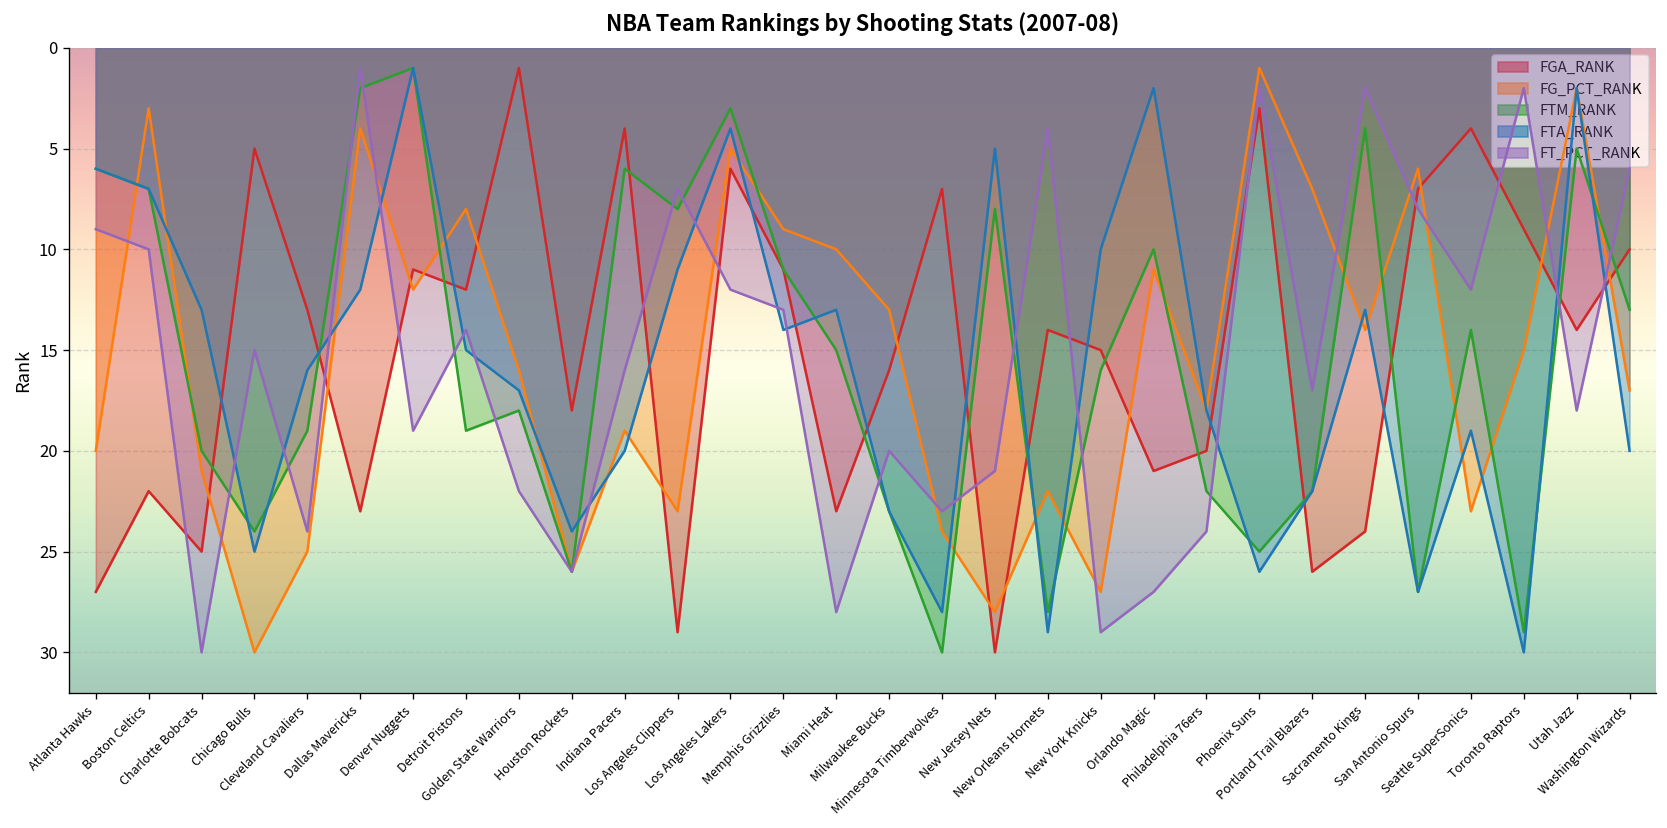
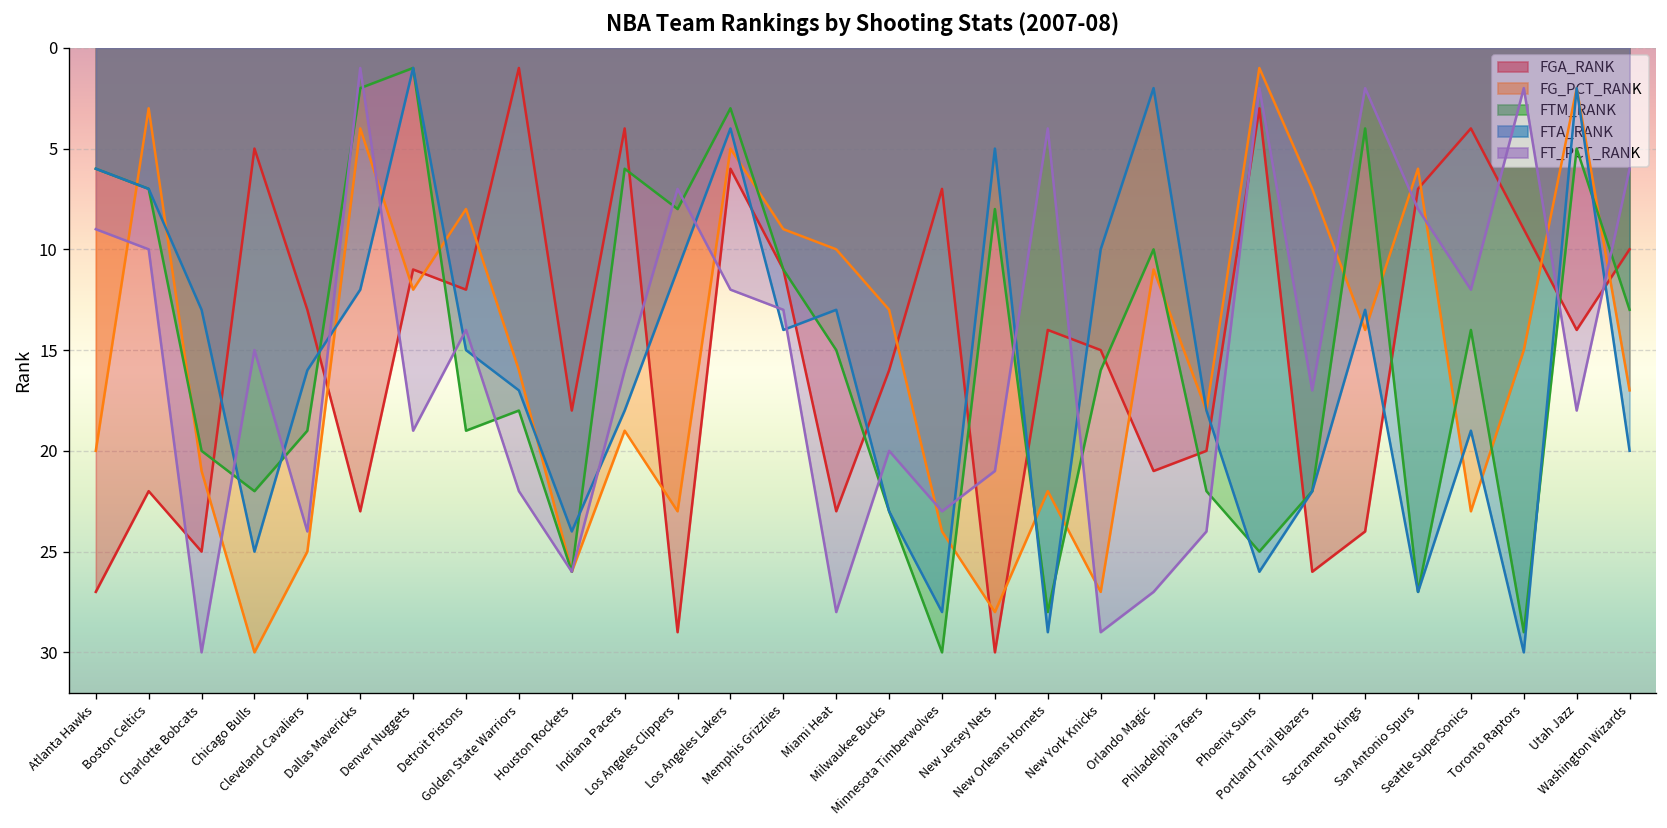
  {
    "FTM_RANK": {
      "Charlotte Bobcats": 20,
-     "Chicago Bulls": 24,
+     "Chicago Bulls": 22,
      "Cleveland Cavaliers": 19,
      "Dallas Mavericks": 2,
      "Detroit Pistons": 19,
      "Golden State Warriors": 18,
      "Indiana Pacers": 6,
      "Los Angeles Clippers": 8,
      "Los Angeles Lakers": 3,
      "Miami Heat": 15,
      "Minnesota Timberwolves": 30,
      "New Jersey Nets": 8,
      "New Orleans Hornets": 28,
      "New York Knicks": 16,
      "Orlando Magic": 10,
      "Philadelphia 76ers": 22,
      "Phoenix Suns": 25,
      "Sacramento Kings": 4,
      "Seattle SuperSonics": 14,
      "Toronto Raptors": 29,
      "Washington Wizards": 13
    },
    "FTA_RANK": {
      "Charlotte Bobcats": 13,
      "Chicago Bulls": 25,
      "Cleveland Cavaliers": 16,
      "Dallas Mavericks": 12,
      "Detroit Pistons": 15,
      "Golden State Warriors": 17,
      "Houston Rockets": 24,
-     "Indiana Pacers": 20,
+     "Indiana Pacers": 18,
      "Los Angeles Clippers": 11,
      "Los Angeles Lakers": 4,
      "Memphis Grizzlies": 14,
      "Miami Heat": 13,
      "Minnesota Timberwolves": 28,
      "New Jersey Nets": 5,
      "New Orleans Hornets": 29,
      "New York Knicks": 10,
      "Orlando Magic": 2,
      "Phoenix Suns": 26,
      "Sacramento Kings": 13,
      "Seattle SuperSonics": 19,
      "Toronto Raptors": 30,
      "Washington Wizards": 20
    },
    "FT_PCT_RANK": {
      "Atlanta Hawks": 9,
      "Boston Celtics": 10,
      "Charlotte Bobcats": 30,
      "Chicago Bulls": 15,
      "Cleveland Cavaliers": 24,
      "Dallas Mavericks": 1,
      "Denver Nuggets": 19,
      "Detroit Pistons": 14,
      "Golden State Warriors": 22,
      "Indiana Pacers": 16,
      "Los Angeles Clippers": 7,
      "Los Angeles Lakers": 12,
      "Memphis Grizzlies": 13,
      "Miami Heat": 28,
      "Milwaukee Bucks": 20,
      "Minnesota Timberwolves": 23,
      "New Jersey Nets": 21,
      "New Orleans Hornets": 4,
      "New York Knicks": 29,
      "Orlando Magic": 27,
      "Philadelphia 76ers": 24,
      "Phoenix Suns": 2,
      "Portland Trail Blazers": 17,
      "Sacramento Kings": 2,
      "San Antonio Spurs": 8,
      "Seattle SuperSonics": 12,
      "Utah Jazz": 18
    }
  }
